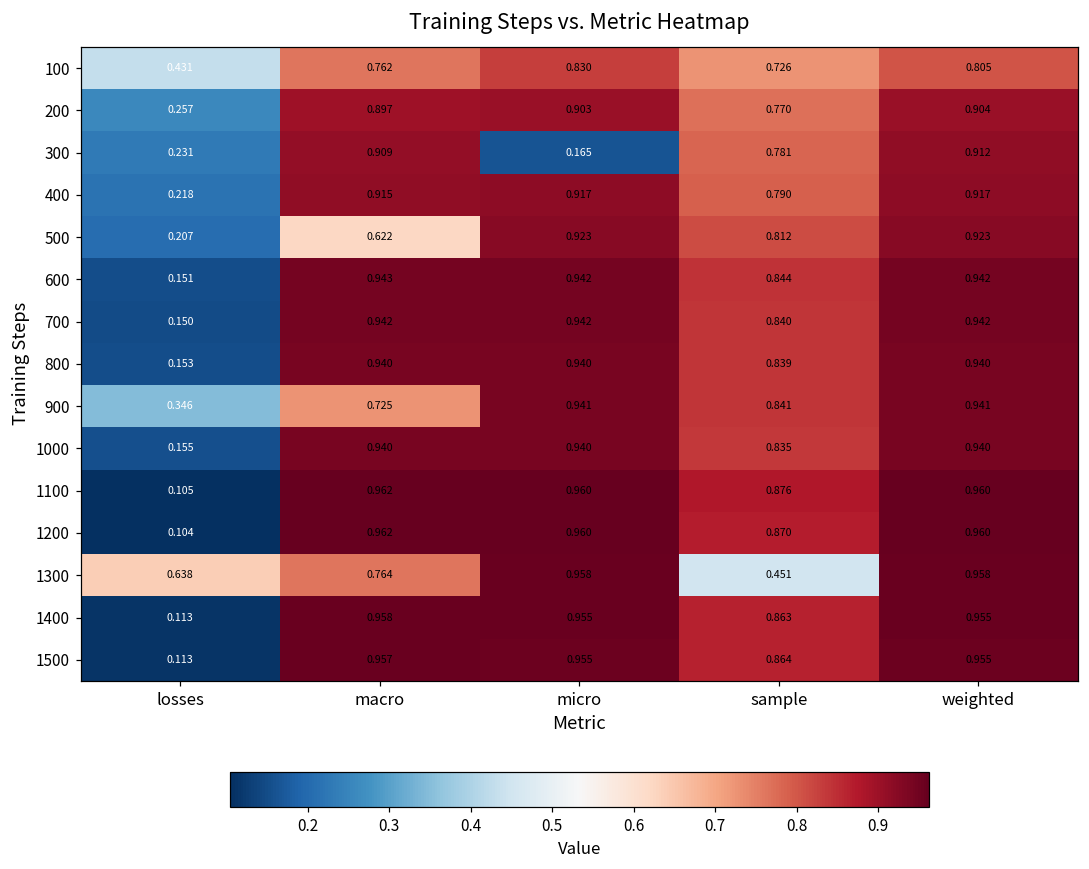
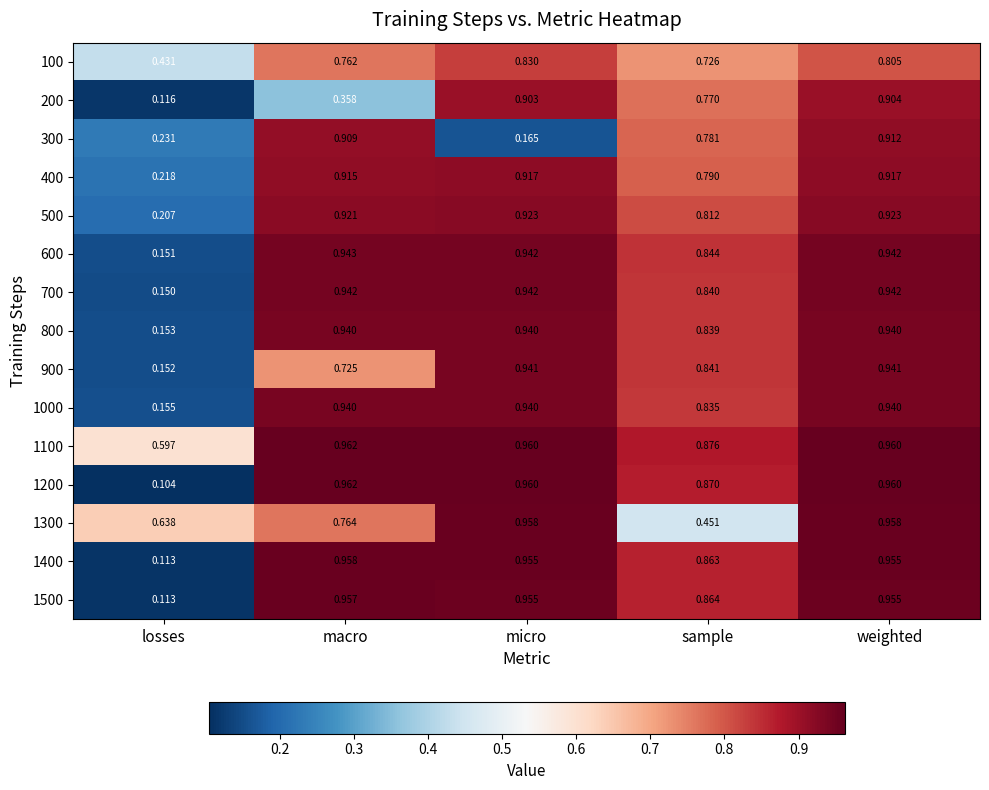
  {
    "100": {
      "losses": 0.431,
      "macro": 0.762,
      "micro": 0.830,
      "sample": 0.726,
      "weighted": 0.805
    },
    "200": {
-     "losses": 0.257,
-     "macro": 0.897,
+     "losses": 0.116,
+     "macro": 0.358,
      "micro": 0.903,
      "sample": 0.770,
      "weighted": 0.904
    },
    "300": {
      "losses": 0.231,
      "macro": 0.909,
      "micro": 0.165,
      "sample": 0.781,
      "weighted": 0.912
    },
    "400": {
      "losses": 0.218,
      "macro": 0.915,
      "micro": 0.917,
      "sample": 0.790,
      "weighted": 0.917
    },
    "500": {
      "losses": 0.207,
-     "macro": 0.622,
+     "macro": 0.921,
      "micro": 0.923,
      "sample": 0.812,
      "weighted": 0.923
    },
    "600": {
      "losses": 0.151,
      "macro": 0.943,
      "micro": 0.942,
      "sample": 0.844,
      "weighted": 0.942
    },
    "700": {
      "losses": 0.150,
      "macro": 0.942,
      "micro": 0.942,
      "sample": 0.840,
      "weighted": 0.942
    },
    "800": {
      "losses": 0.153,
      "macro": 0.940,
      "micro": 0.940,
      "sample": 0.839,
      "weighted": 0.940
    },
    "900": {
-     "losses": 0.346,
+     "losses": 0.152,
      "macro": 0.725,
      "micro": 0.941,
      "sample": 0.841,
      "weighted": 0.941
    },
    "1000": {
      "losses": 0.155,
      "macro": 0.940,
      "micro": 0.940,
      "sample": 0.835,
      "weighted": 0.940
    },
    "1100": {
-     "losses": 0.105,
+     "losses": 0.597,
      "macro": 0.962,
      "micro": 0.960,
      "sample": 0.876,
      "weighted": 0.960
    },
    "1200": {
      "losses": 0.104,
      "macro": 0.962,
      "micro": 0.960,
      "sample": 0.870,
      "weighted": 0.960
    },
    "1300": {
      "losses": 0.638,
      "macro": 0.764,
      "micro": 0.958,
      "sample": 0.451,
      "weighted": 0.958
    },
    "1400": {
      "losses": 0.113,
      "macro": 0.958,
      "micro": 0.955,
      "sample": 0.863,
      "weighted": 0.955
    },
    "1500": {
      "losses": 0.113,
      "macro": 0.957,
      "micro": 0.955,
      "sample": 0.864,
      "weighted": 0.955
    }
  }
